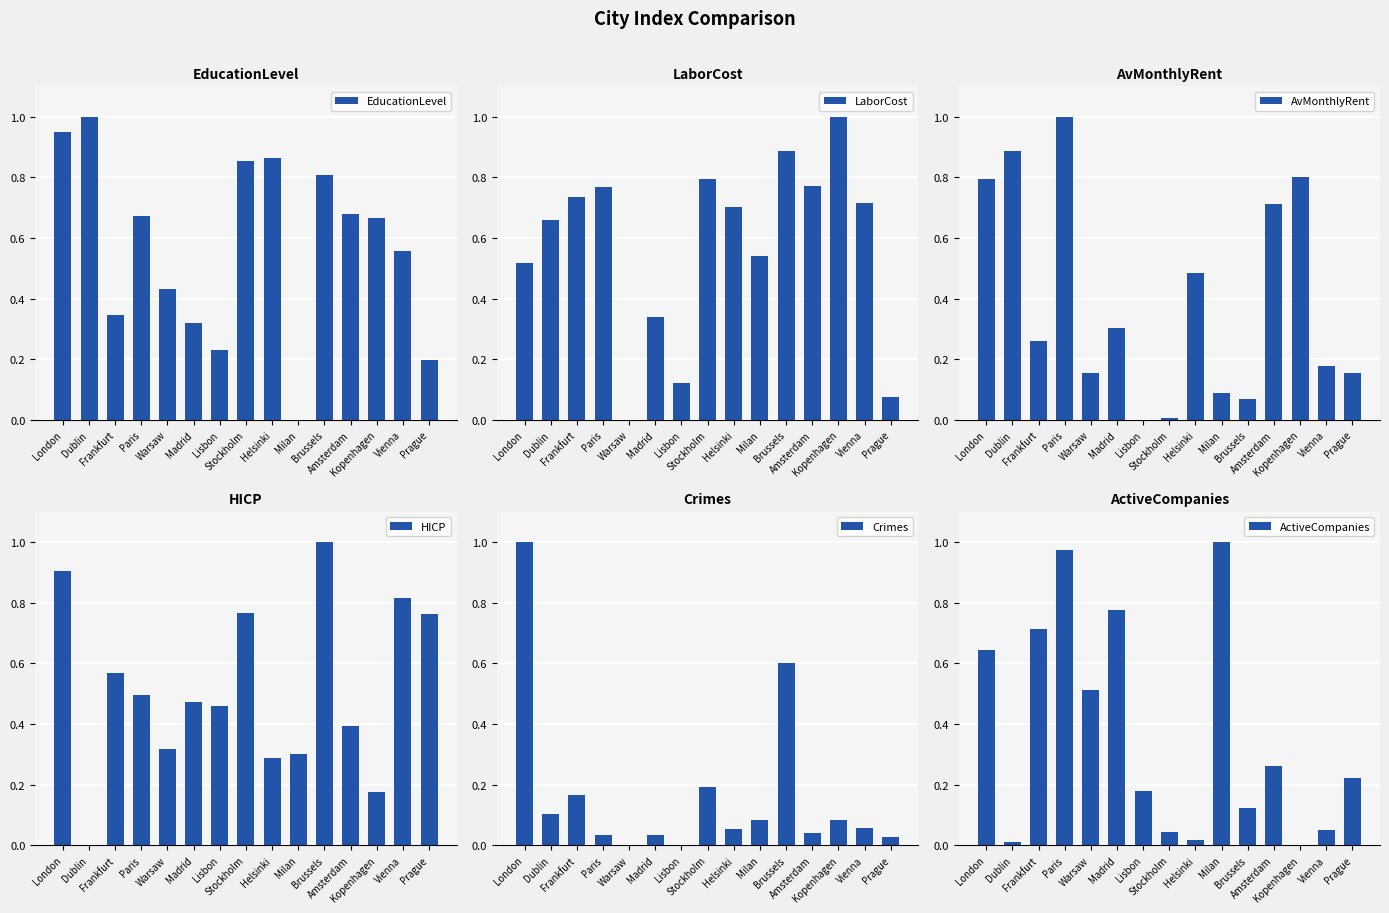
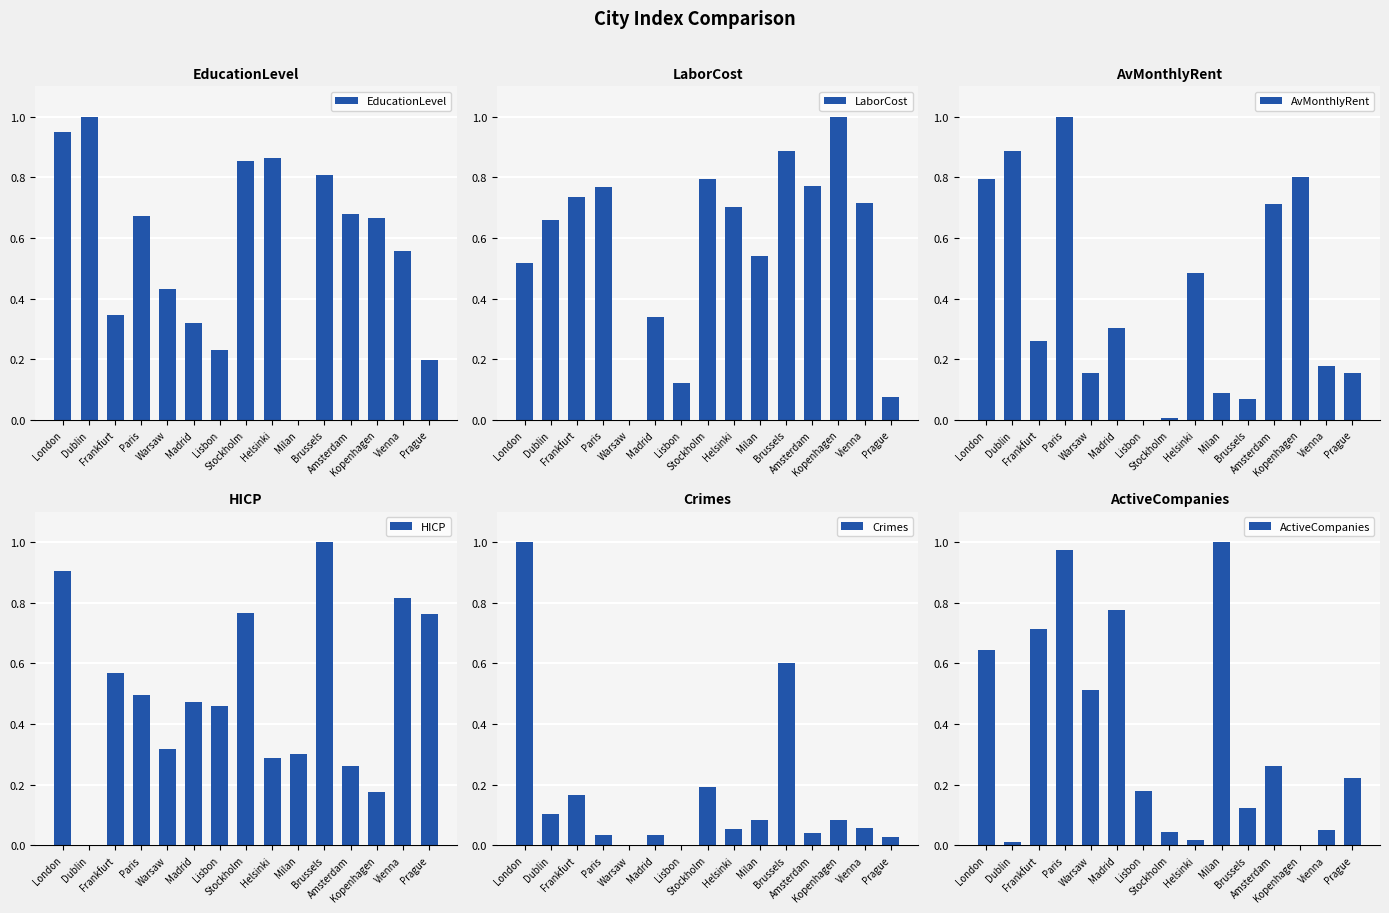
  {
    "EducationLevel": {
      "London": 0.95,
      "Dublin": 1.00,
      "Frankfurt": 0.35,
      "Paris": 0.67,
      "Warsaw": 0.43,
      "Madrid": 0.32,
      "Lisbon": 0.23,
      "Stockholm": 0.85,
      "Helsinki": 0.86,
      "Milan": 0.00,
      "Brussels": 0.81,
      "Amsterdam": 0.68,
      "Kopenhagen": 0.67,
      "Vienna": 0.56,
      "Prague": 0.20
    },
    "LaborCost": {
      "London": 0.52,
      "Dublin": 0.66,
      "Frankfurt": 0.73,
      "Paris": 0.77,
      "Warsaw": 0.00,
      "Madrid": 0.34,
      "Lisbon": 0.12,
      "Stockholm": 0.79,
      "Helsinki": 0.70,
      "Milan": 0.54,
      "Brussels": 0.89,
      "Amsterdam": 0.77,
      "Kopenhagen": 1.00,
      "Vienna": 0.72,
      "Prague": 0.07
    },
    "AvMonthlyRent": {
      "London": 0.80,
      "Dublin": 0.89,
      "Frankfurt": 0.26,
      "Paris": 1.00,
      "Warsaw": 0.16,
      "Madrid": 0.30,
      "Lisbon": 0.00,
      "Helsinki": 0.48,
      "Milan": 0.09,
      "Brussels": 0.07,
      "Amsterdam": 0.71,
      "Kopenhagen": 0.80,
      "Vienna": 0.18,
      "Prague": 0.15
    },
    "HICP": {
      "London": 0.90,
      "Dublin": 0.00,
      "Frankfurt": 0.57,
      "Paris": 0.50,
      "Warsaw": 0.32,
      "Madrid": 0.47,
      "Lisbon": 0.46,
      "Stockholm": 0.77,
      "Helsinki": 0.29,
      "Milan": 0.30,
      "Brussels": 1.00,
-     "Amsterdam": 0.39,
+     "Amsterdam": 0.26,
      "Kopenhagen": 0.18,
      "Vienna": 0.82,
      "Prague": 0.76
    },
    "Crimes": {
      "London": 1.00,
      "Dublin": 0.10,
      "Frankfurt": 0.17,
      "Paris": 0.03,
      "Warsaw": 0.00,
      "Madrid": 0.03,
      "Stockholm": 0.19,
      "Helsinki": 0.05,
      "Milan": 0.08,
      "Brussels": 0.60,
      "Amsterdam": 0.04,
      "Kopenhagen": 0.08,
      "Vienna": 0.06,
      "Prague": 0.03
    },
    "ActiveCompanies": {
      "London": 0.64,
      "Dublin": 0.01,
      "Frankfurt": 0.71,
      "Paris": 0.98,
      "Warsaw": 0.51,
      "Madrid": 0.78,
      "Lisbon": 0.18,
      "Stockholm": 0.04,
      "Helsinki": 0.02,
      "Milan": 1.00,
      "Brussels": 0.12,
      "Amsterdam": 0.26,
      "Kopenhagen": 0.00,
      "Vienna": 0.05,
      "Prague": 0.22
    }
  }
